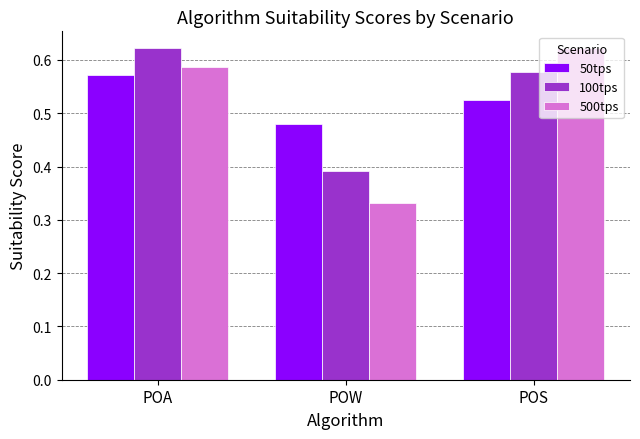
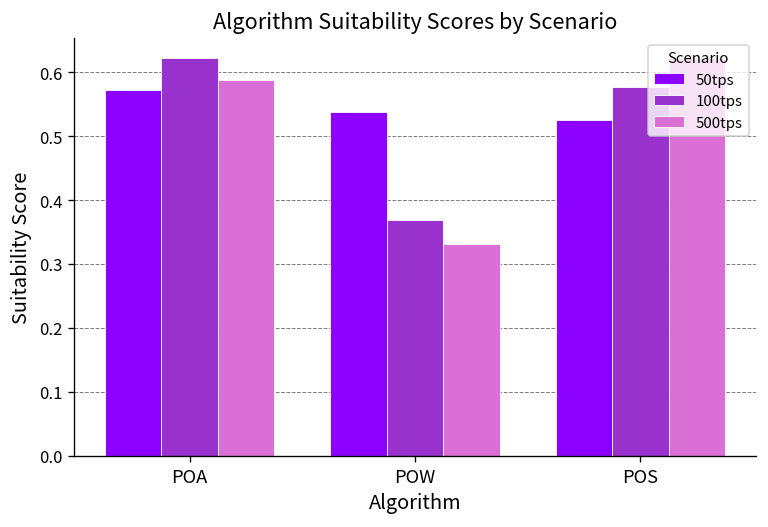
  {
    "50tps": {
      "POA": 0.57,
-     "POW": 0.48,
+     "POW": 0.54,
      "POS": 0.53
    },
    "100tps": {
      "POA": 0.62,
-     "POW": 0.39,
+     "POW": 0.37,
      "POS": 0.58
    },
    "500tps": {
      "POA": 0.59,
      "POW": 0.33
    }
  }
